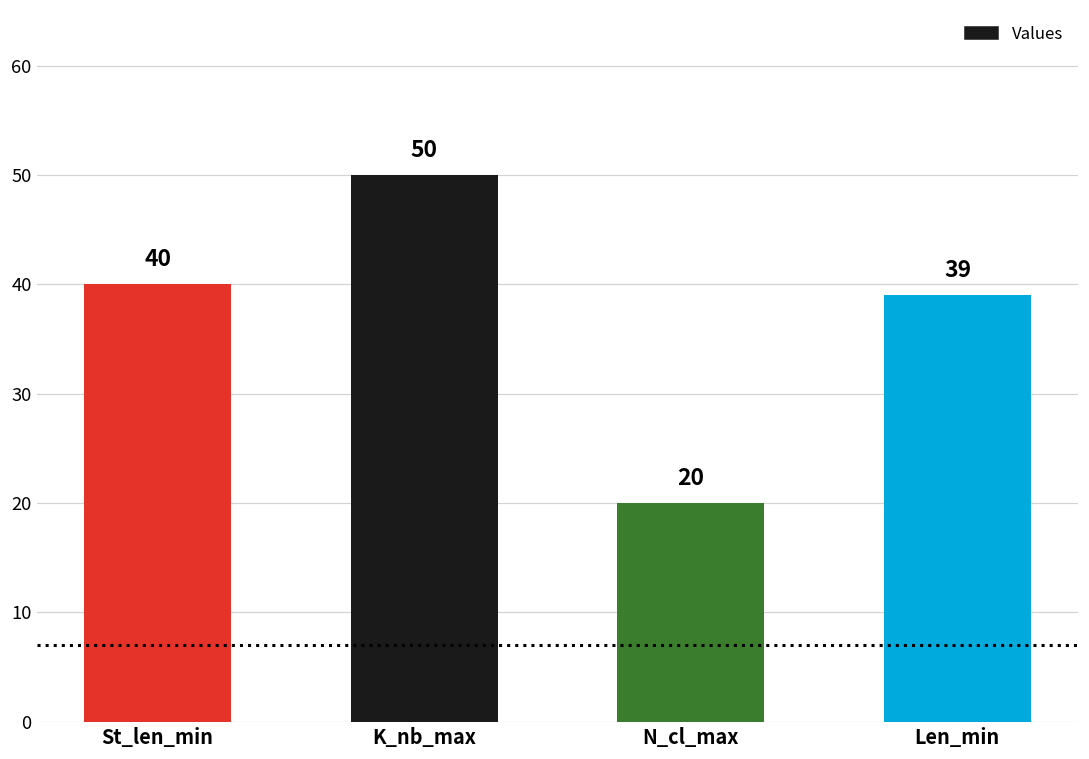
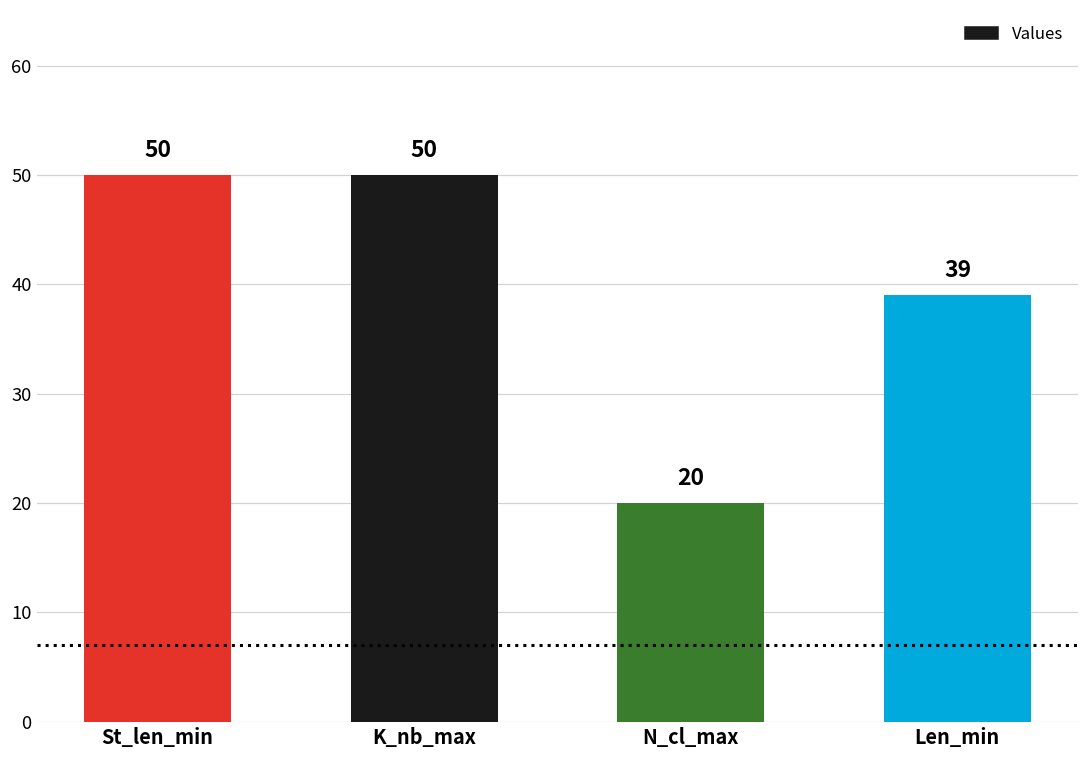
  {
-   "St_len_min": 40,
+   "St_len_min": 50,
    "K_nb_max": 50,
    "N_cl_max": 20,
    "Len_min": 39
  }
